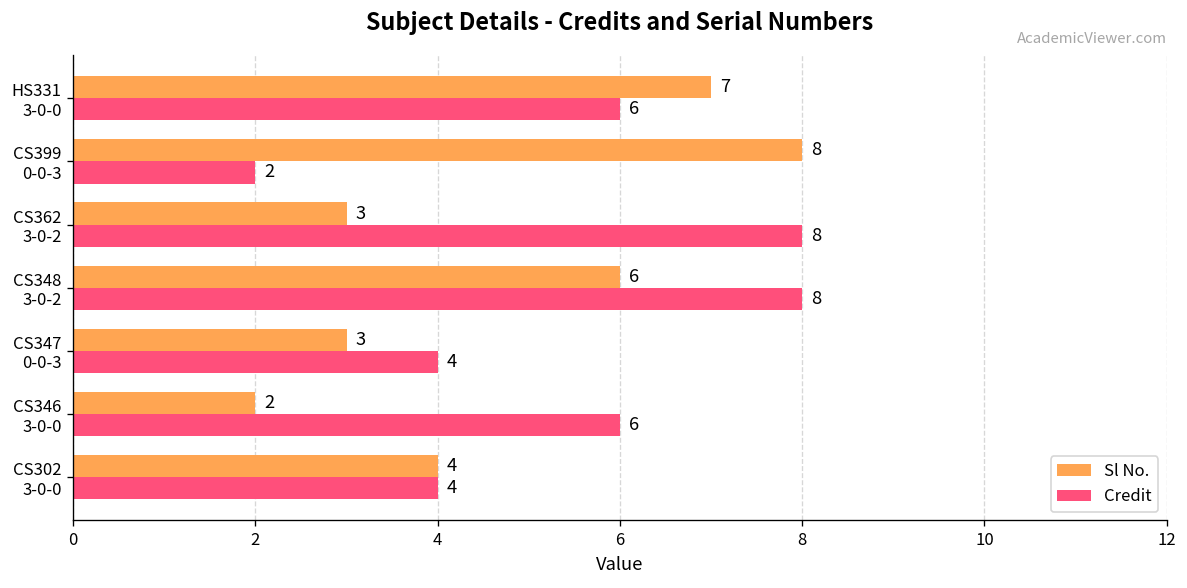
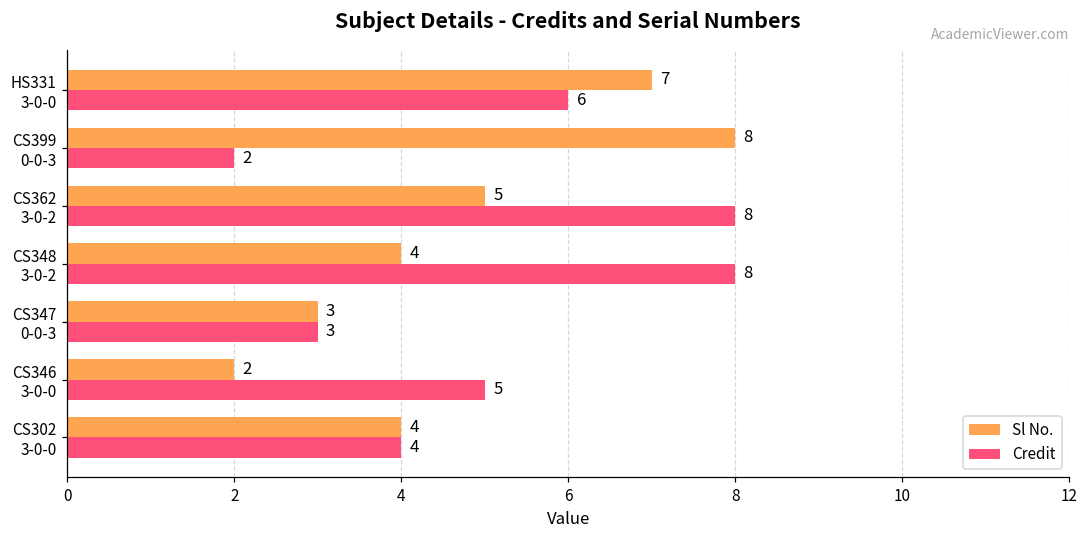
  {
    "Sl No.": {
      "HS331 3-0-0": 7,
      "CS399 0-0-3": 8,
-     "CS362 3-0-2": 3,
-     "CS348 3-0-2": 6,
+     "CS362 3-0-2": 5,
+     "CS348 3-0-2": 4,
      "CS347 0-0-3": 3,
      "CS346 3-0-0": 2,
      "CS302 3-0-0": 4
    },
    "Credit": {
      "HS331 3-0-0": 6,
      "CS399 0-0-3": 2,
      "CS362 3-0-2": 8,
      "CS348 3-0-2": 8,
-     "CS347 0-0-3": 4,
-     "CS346 3-0-0": 6,
+     "CS347 0-0-3": 3,
+     "CS346 3-0-0": 5,
      "CS302 3-0-0": 4
    }
  }
